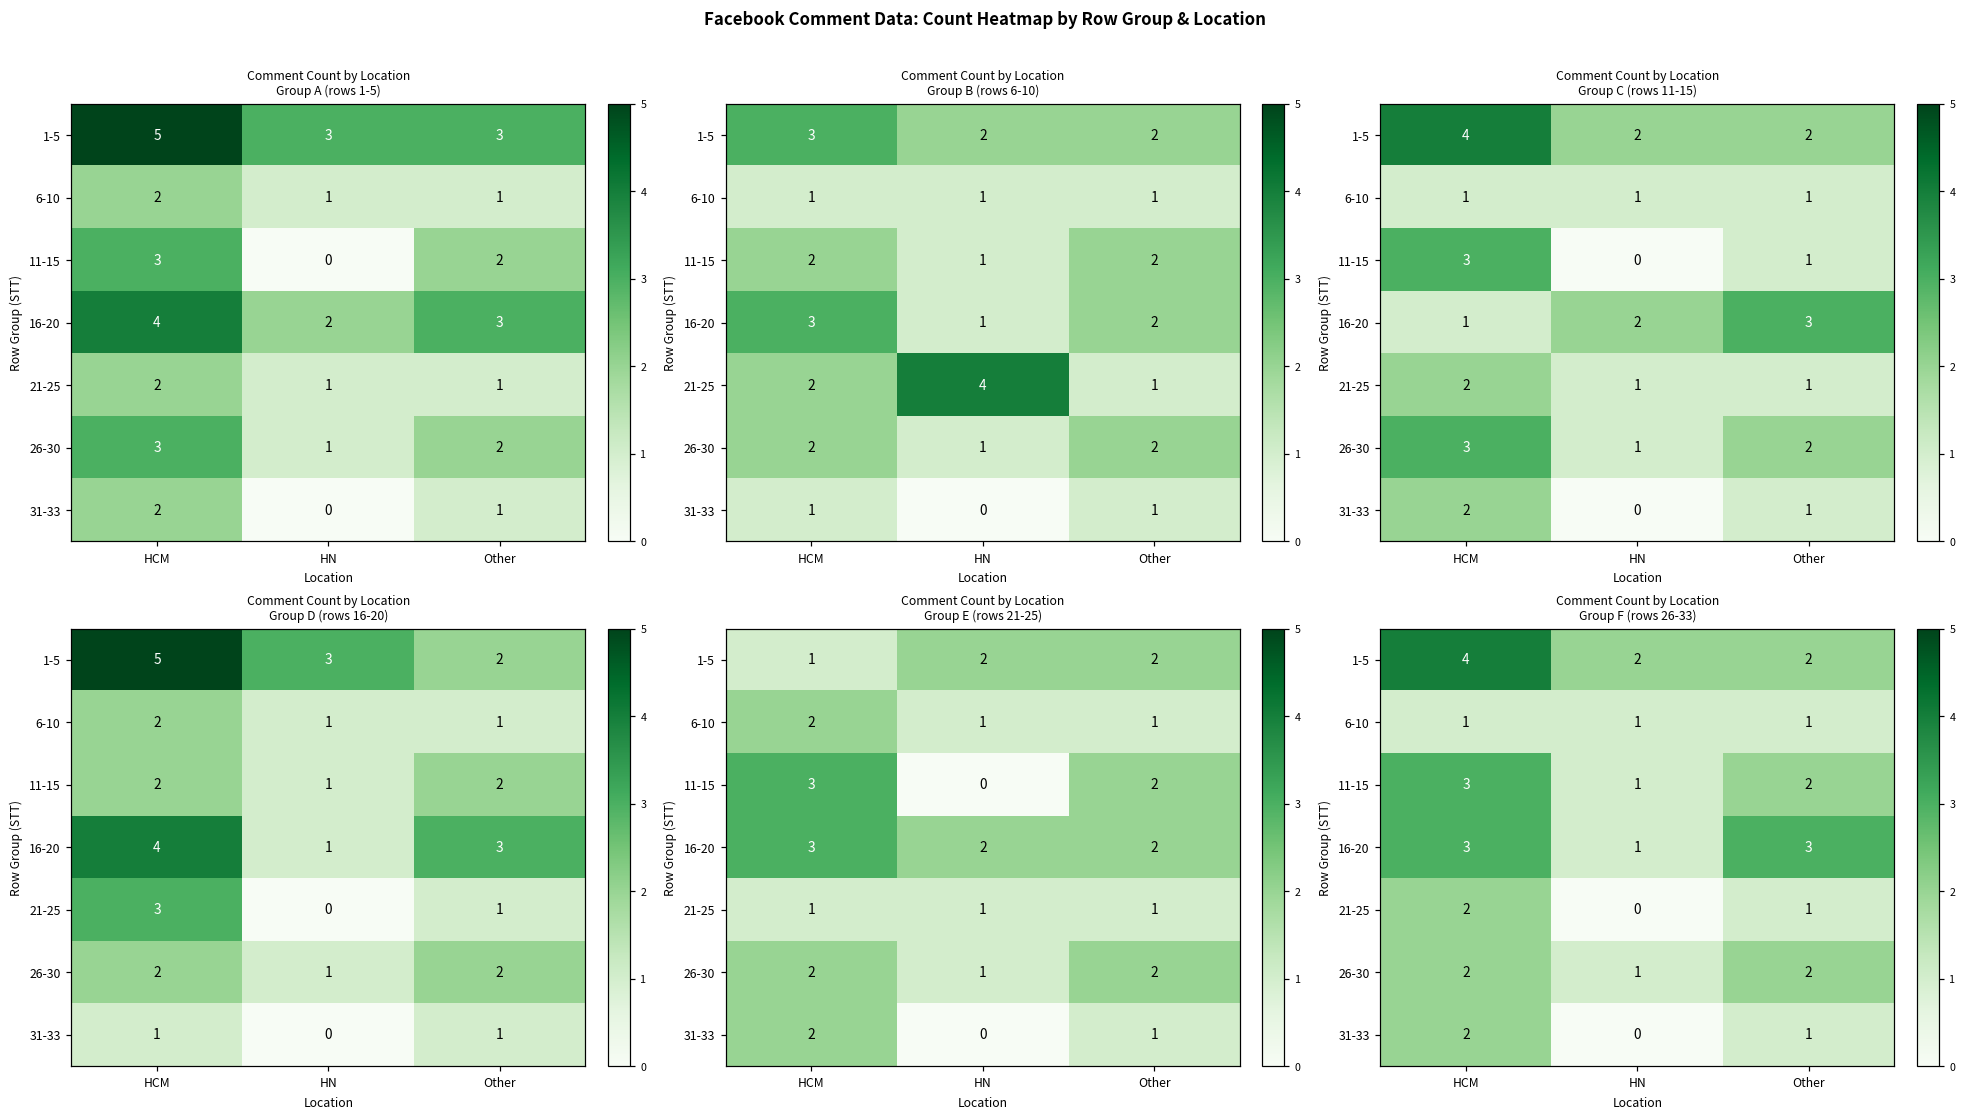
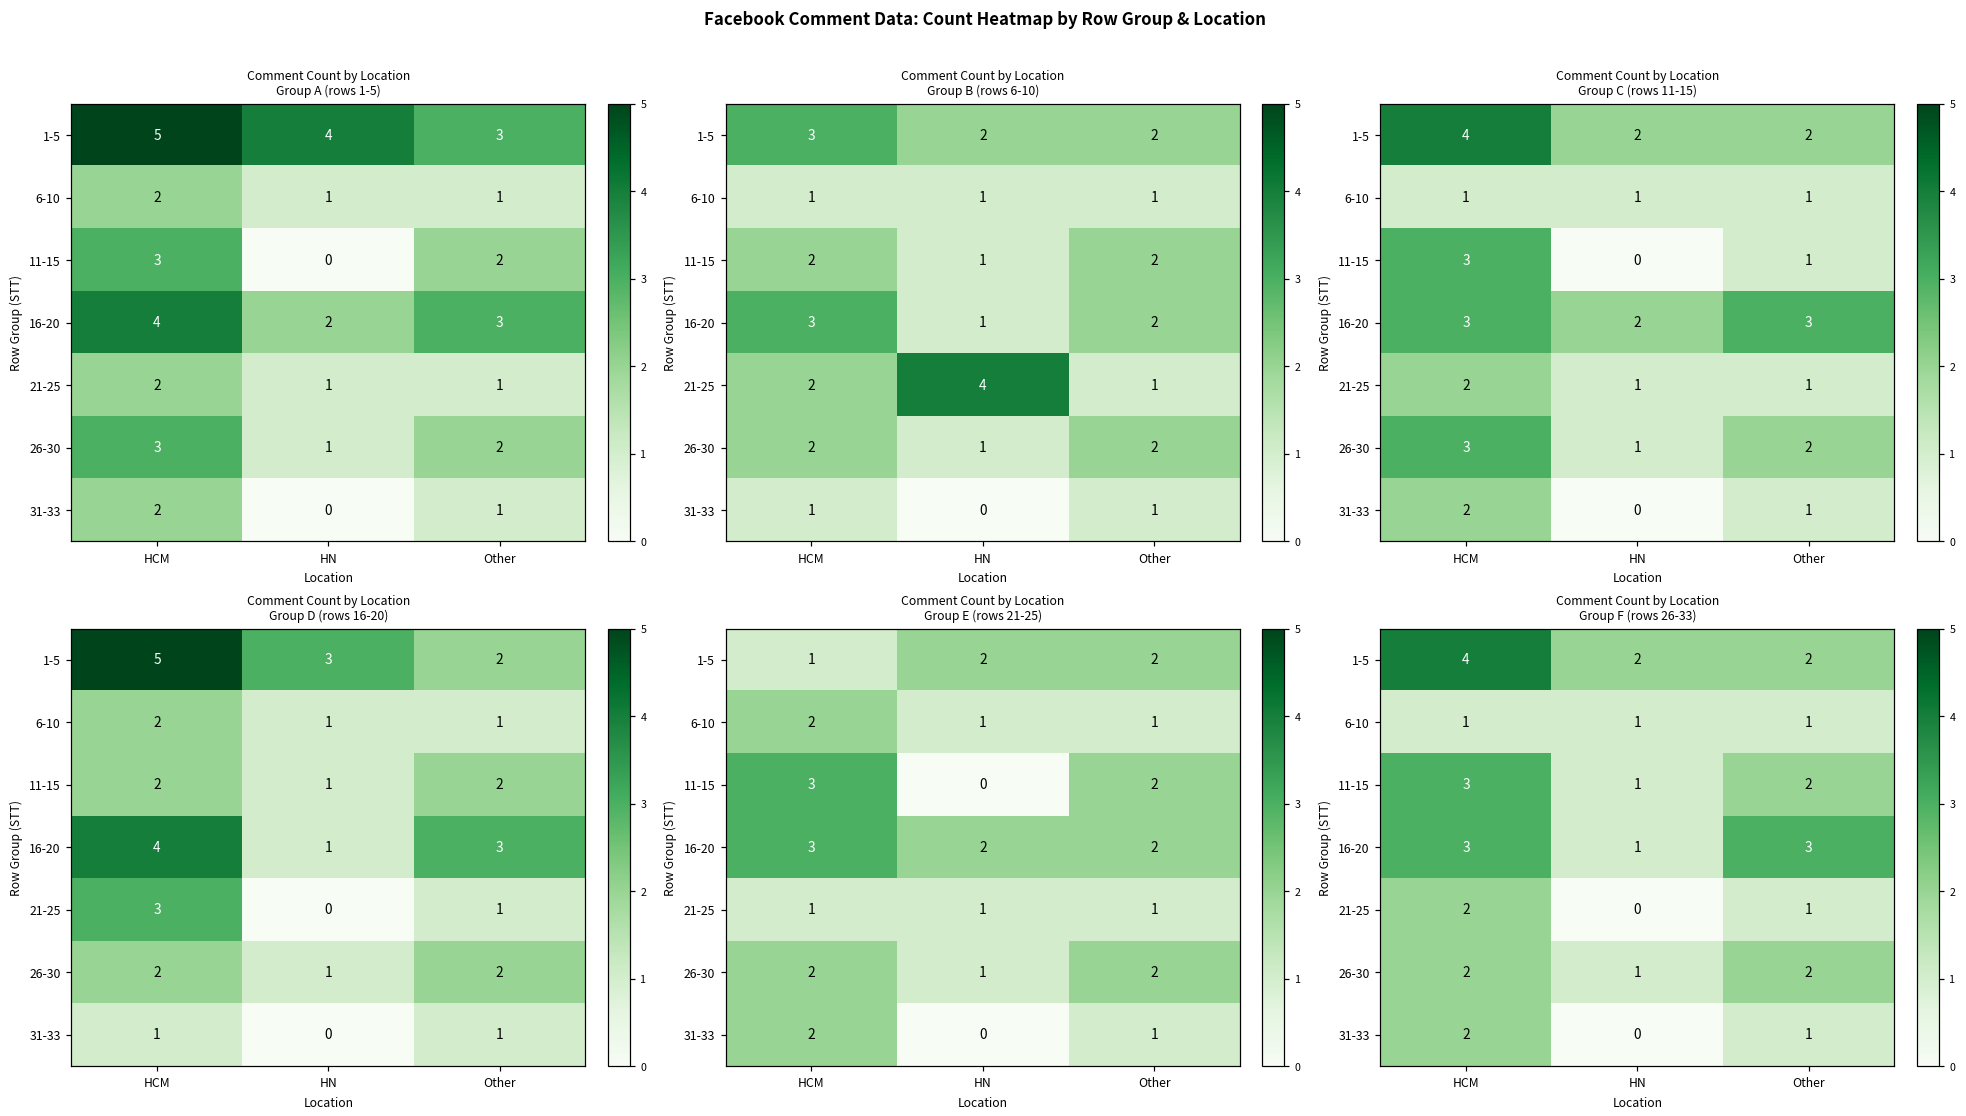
  {
    "Comment Count by Location Group A (rows 1-5)": {
      "1-5": {
        "HCM": 5,
-       "HN": 3,
+       "HN": 4,
        "Other": 3
      },
      "6-10": {
        "HCM": 2,
        "HN": 1,
        "Other": 1
      },
      "11-15": {
        "HCM": 3,
        "HN": 0,
        "Other": 2
      },
      "16-20": {
        "HCM": 4,
        "HN": 2,
        "Other": 3
      },
      "21-25": {
        "HCM": 2,
        "HN": 1,
        "Other": 1
      },
      "26-30": {
        "HCM": 3,
        "HN": 1,
        "Other": 2
      },
      "31-33": {
        "HCM": 2,
        "HN": 0,
        "Other": 1
      }
    },
    "Comment Count by Location Group B (rows 6-10)": {
      "1-5": {
        "HCM": 3,
        "HN": 2,
        "Other": 2
      },
      "6-10": {
        "HCM": 1,
        "HN": 1,
        "Other": 1
      },
      "11-15": {
        "HCM": 2,
        "HN": 1,
        "Other": 2
      },
      "16-20": {
        "HCM": 3,
        "HN": 1,
        "Other": 2
      },
      "21-25": {
        "HCM": 2,
        "HN": 4,
        "Other": 1
      },
      "26-30": {
        "HCM": 2,
        "HN": 1,
        "Other": 2
      },
      "31-33": {
        "HCM": 1,
        "HN": 0,
        "Other": 1
      }
    },
    "Comment Count by Location Group C (rows 11-15)": {
      "1-5": {
        "HCM": 4,
        "HN": 2,
        "Other": 2
      },
      "6-10": {
        "HCM": 1,
        "HN": 1,
        "Other": 1
      },
      "11-15": {
        "HCM": 3,
        "HN": 0,
        "Other": 1
      },
      "16-20": {
-       "HCM": 1,
+       "HCM": 3,
        "HN": 2,
        "Other": 3
      },
      "21-25": {
        "HCM": 2,
        "HN": 1,
        "Other": 1
      },
      "26-30": {
        "HCM": 3,
        "HN": 1,
        "Other": 2
      },
      "31-33": {
        "HCM": 2,
        "HN": 0,
        "Other": 1
      }
    },
    "Comment Count by Location Group D (rows 16-20)": {
      "1-5": {
        "HCM": 5,
        "HN": 3,
        "Other": 2
      },
      "6-10": {
        "HCM": 2,
        "HN": 1,
        "Other": 1
      },
      "11-15": {
        "HCM": 2,
        "HN": 1,
        "Other": 2
      },
      "16-20": {
        "HCM": 4,
        "HN": 1,
        "Other": 3
      },
      "21-25": {
        "HCM": 3,
        "HN": 0,
        "Other": 1
      },
      "26-30": {
        "HCM": 2,
        "HN": 1,
        "Other": 2
      },
      "31-33": {
        "HCM": 1,
        "HN": 0,
        "Other": 1
      }
    },
    "Comment Count by Location Group E (rows 21-25)": {
      "1-5": {
        "HCM": 1,
        "HN": 2,
        "Other": 2
      },
      "6-10": {
        "HCM": 2,
        "HN": 1,
        "Other": 1
      },
      "11-15": {
        "HCM": 3,
        "HN": 0,
        "Other": 2
      },
      "16-20": {
        "HCM": 3,
        "HN": 2,
        "Other": 2
      },
      "21-25": {
        "HCM": 1,
        "HN": 1,
        "Other": 1
      },
      "26-30": {
        "HCM": 2,
        "HN": 1,
        "Other": 2
      },
      "31-33": {
        "HCM": 2,
        "HN": 0,
        "Other": 1
      }
    },
    "Comment Count by Location Group F (rows 26-33)": {
      "1-5": {
        "HCM": 4,
        "HN": 2,
        "Other": 2
      },
      "6-10": {
        "HCM": 1,
        "HN": 1,
        "Other": 1
      },
      "11-15": {
        "HCM": 3,
        "HN": 1,
        "Other": 2
      },
      "16-20": {
        "HCM": 3,
        "HN": 1,
        "Other": 3
      },
      "21-25": {
        "HCM": 2,
        "HN": 0,
        "Other": 1
      },
      "26-30": {
        "HCM": 2,
        "HN": 1,
        "Other": 2
      },
      "31-33": {
        "HCM": 2,
        "HN": 0,
        "Other": 1
      }
    }
  }
